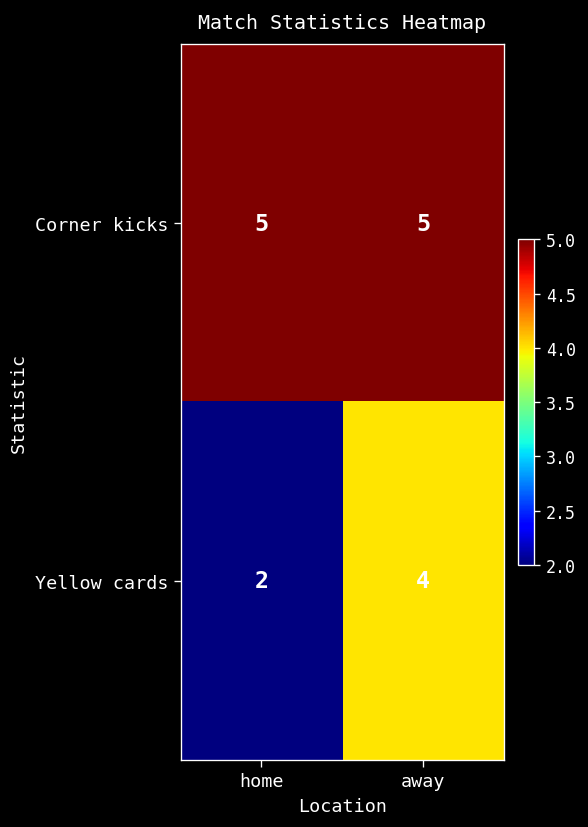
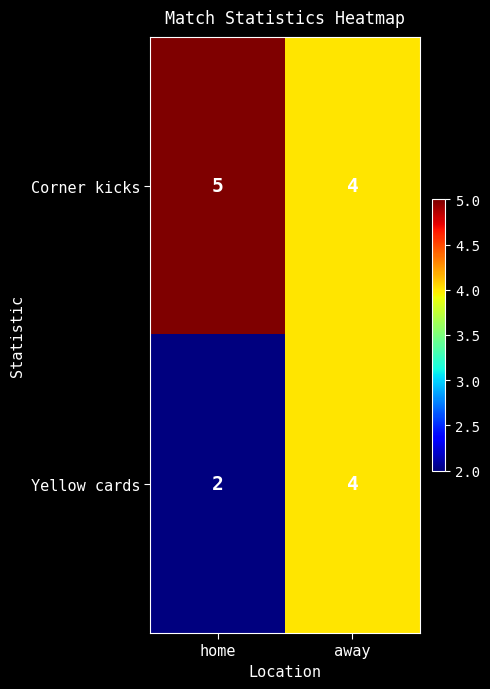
  {
    "Corner kicks": {
      "home": 5,
-     "away": 5
+     "away": 4
    },
    "Yellow cards": {
      "home": 2,
      "away": 4
    }
  }
